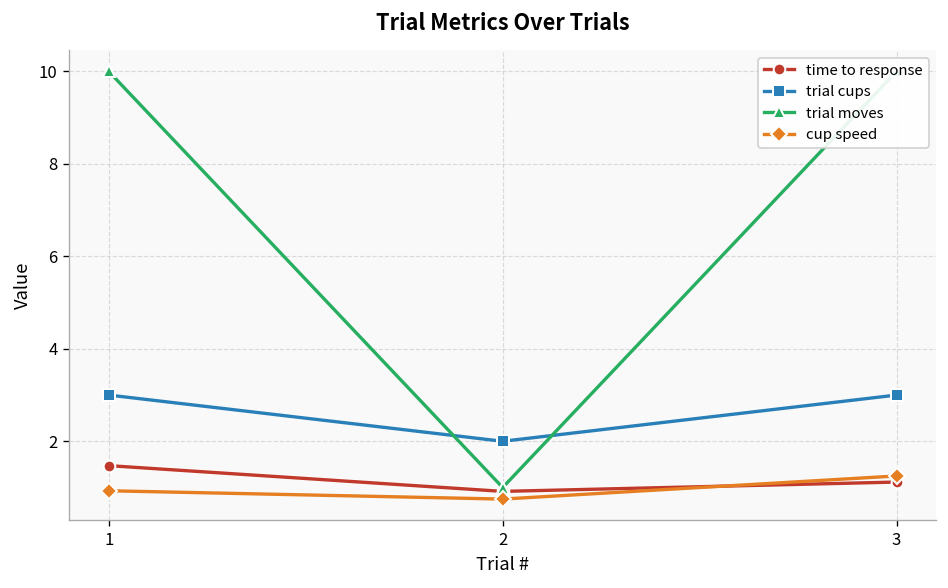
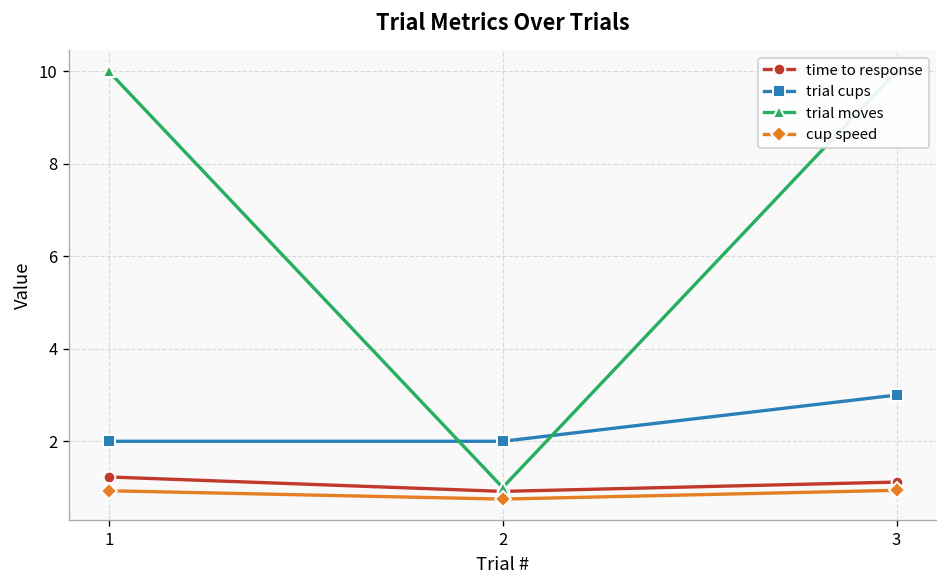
  {
    "time to response": {
-     "1": 1.5,
+     "1": 1.2,
      "2": 0.9,
      "3": 1.1
    },
    "trial cups": {
-     "1": 3,
+     "1": 2,
      "2": 2,
      "3": 3
    },
    "trial moves": {
      "1": 10.0,
      "2": 1.0
    },
    "cup speed": {
      "1": 0.9,
      "2": 0.8,
-     "3": 1.3
+     "3": 0.9
    }
  }
